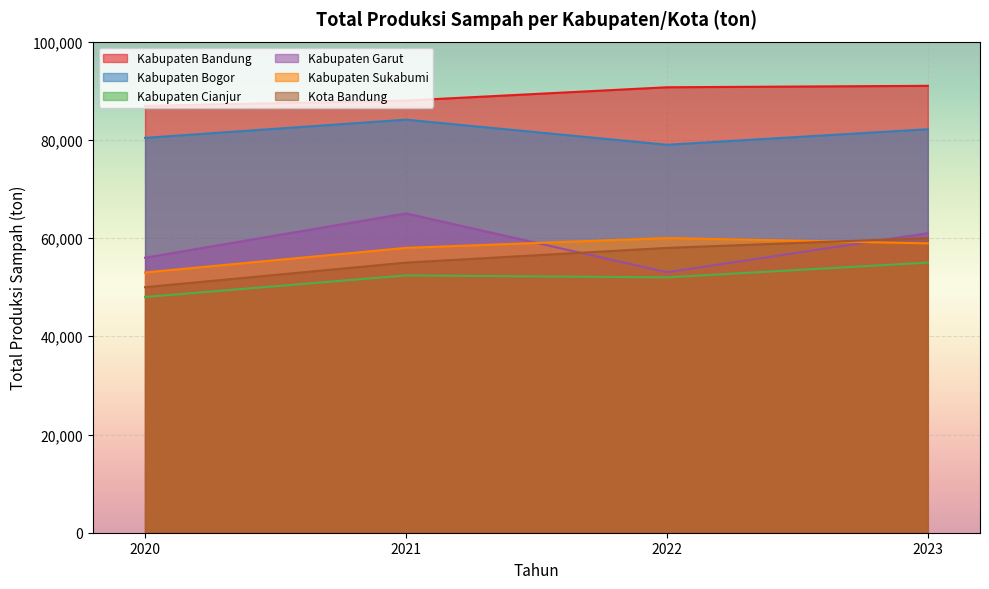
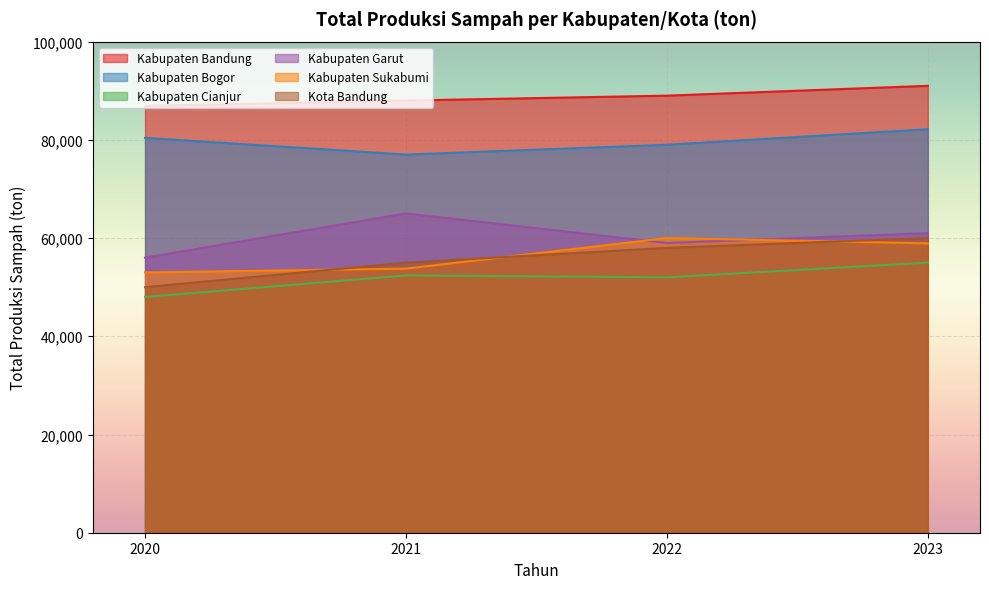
  {
    "Kabupaten Bandung": {
-     "2022": "91,000",
+     "2022": "89,000",
      "2023": "91,000"
    },
    "Kabupaten Bogor": {
      "2020": "80,000",
-     "2021": "84,000",
+     "2021": "77,000",
      "2022": "79,000",
      "2023": "82,000"
    },
    "Kabupaten Cianjur": {
      "2020": "48,000",
      "2021": "52,000",
      "2022": "52,000",
      "2023": "55,000"
    },
    "Kabupaten Garut": {
      "2020": "56,000",
      "2021": "65,000",
-     "2022": "53,000",
+     "2022": "59,000",
      "2023": "61,000"
    },
    "Kabupaten Sukabumi": {
      "2020": "53,000",
-     "2021": "58,000",
+     "2021": "54,000",
      "2022": "60,000",
      "2023": "59,000"
    },
    "Kota Bandung": {
      "2020": "50,000",
      "2021": "55,000",
      "2022": "58,000",
      "2023": "60,000"
    }
  }
